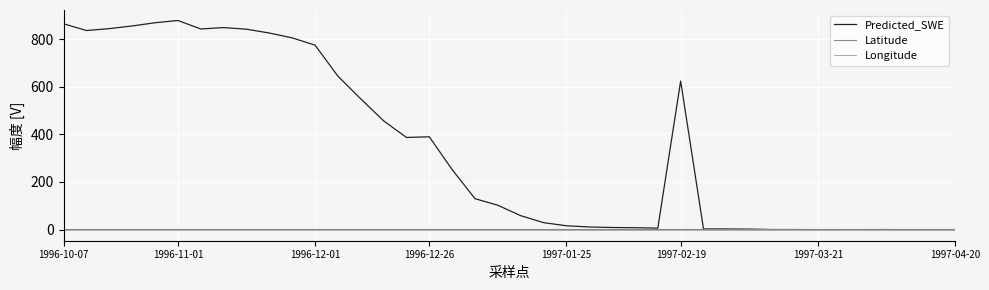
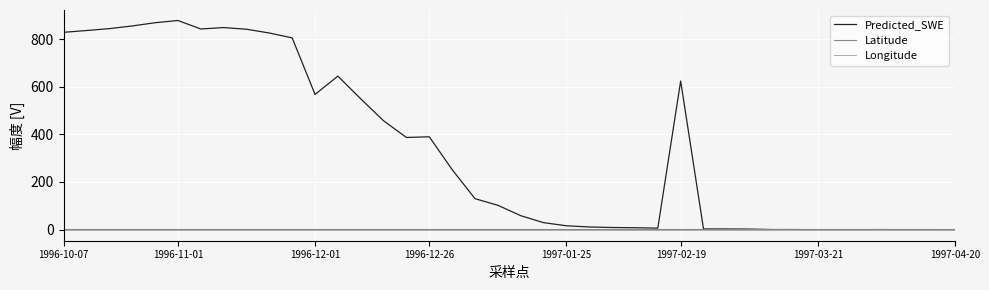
  {
    "Predicted_SWE": {
-     "1996-10-07": 860,
+     "1996-10-07": 830,
      "1996-11-01": 880,
-     "1996-12-01": 770,
+     "1996-12-01": 570,
      "1996-12-26": 390,
      "1997-01-25": 20,
      "1997-02-19": 620
    }
  }
